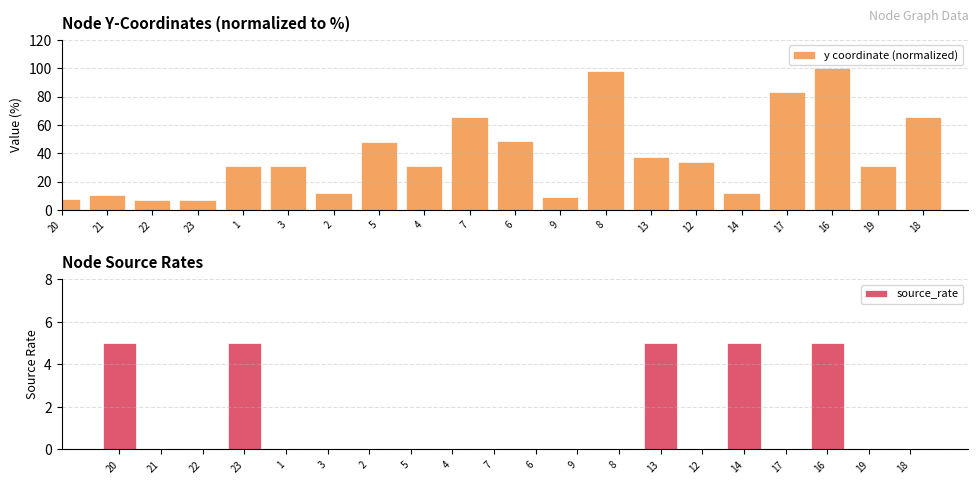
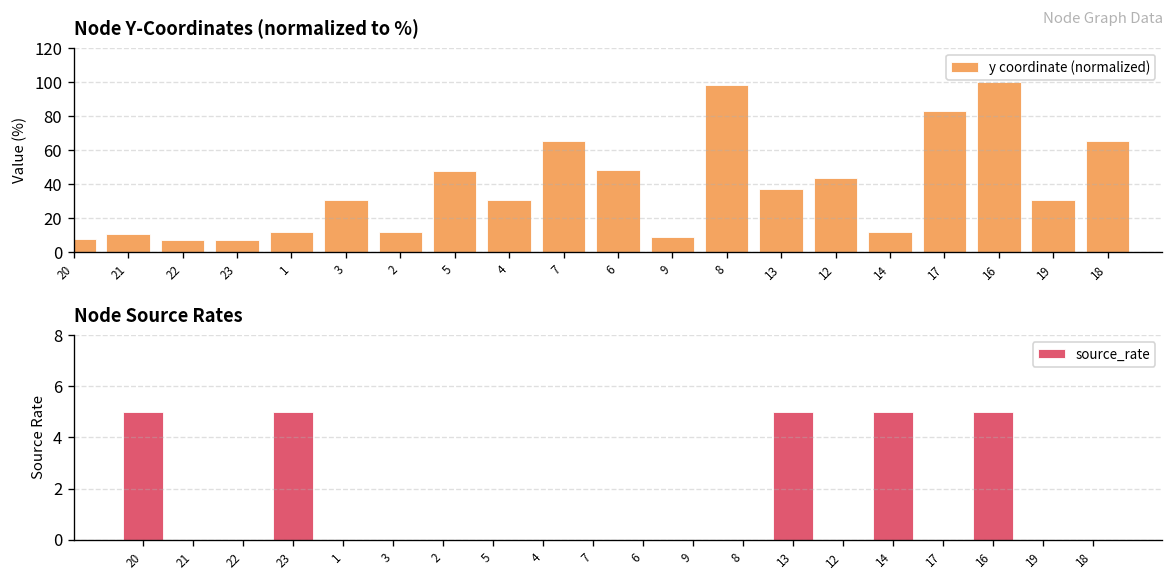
  {
    "Node Y-Coordinates (normalized to %)": {
      "20": 8,
      "21": 11,
      "22": 7,
      "23": 7,
-     "1": 31,
+     "1": 12,
      "3": 31,
      "2": 12,
      "5": 48,
      "4": 31,
      "7": 65,
      "6": 48,
      "9": 9,
      "8": 98,
      "13": 37,
-     "12": 34,
+     "12": 44,
      "14": 12,
      "17": 83,
      "16": 100,
      "19": 31,
      "18": 65
    },
    "Node Source Rates": {
      "20": 5.0,
      "21": 0.0,
      "22": 0.0,
      "23": 5.0,
      "1": 0.0,
      "3": 0.0,
      "2": 0.0,
      "5": 0.0,
      "4": 0.0,
      "7": 0.0,
      "6": 0.0,
      "9": 0.0,
      "8": 0.0,
      "13": 5.0,
      "12": 0.0,
      "14": 5.0,
      "17": 0.0,
      "16": 5.0,
      "19": 0.0,
      "18": 0.0
    }
  }
